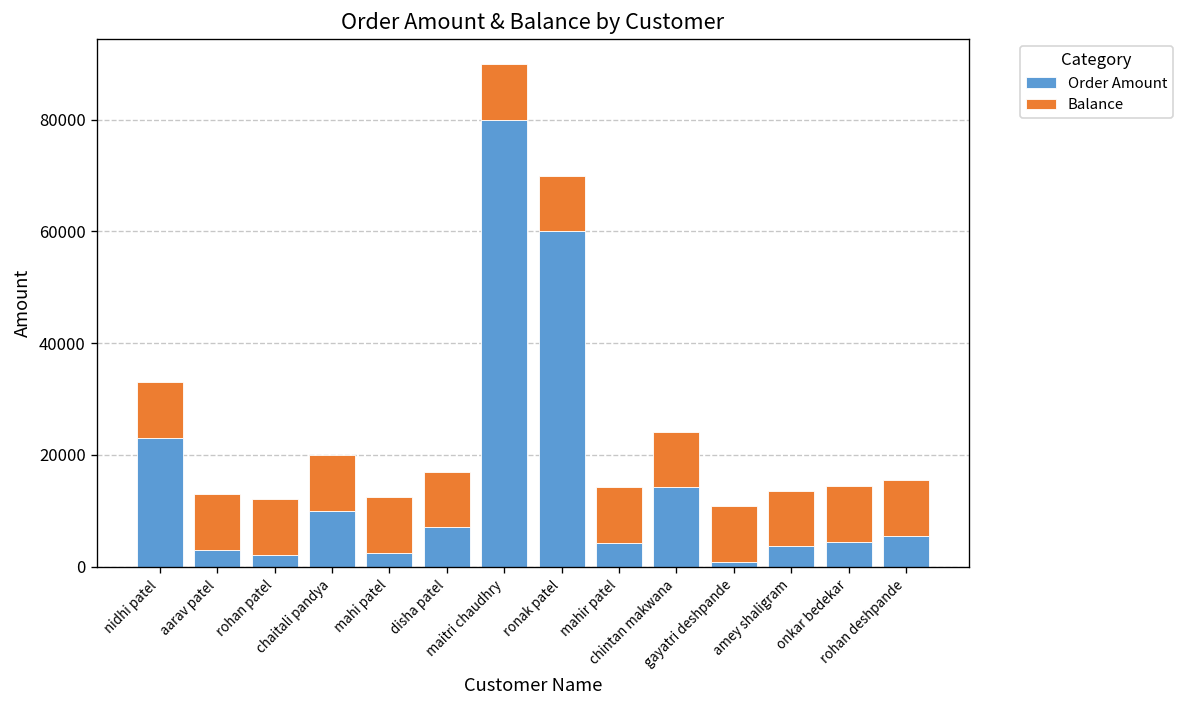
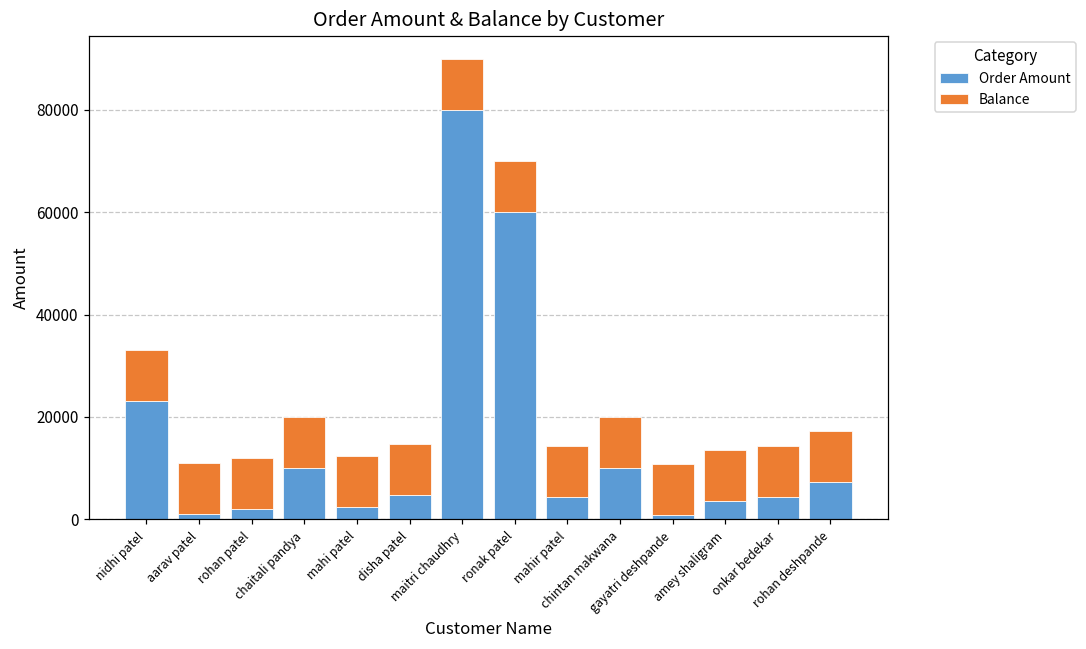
  {
    "Order Amount": {
      "nidhi patel": 23000,
-     "aarav patel": 3000,
+     "aarav patel": 1000,
      "rohan patel": 2000,
      "chaitali pandya": 10000,
      "mahi patel": 2000,
-     "disha patel": 7000,
+     "disha patel": 5000,
      "maitri chaudhry": 80000,
      "ronak patel": 60000,
      "mahir patel": 4000,
-     "chintan makwana": 14000,
+     "chintan makwana": 10000,
      "gayatri deshpande": 1000,
      "amey shaligram": 4000,
      "onkar bedekar": 4000,
-     "rohan deshpande": 6000
+     "rohan deshpande": 7000
    },
    "Balance": {
      "nidhi patel": 10000,
      "aarav patel": 10000,
      "rohan patel": 10000,
      "chaitali pandya": 10000,
      "mahi patel": 10000,
      "disha patel": 10000,
      "maitri chaudhry": 10000,
      "ronak patel": 10000,
      "mahir patel": 10000,
      "chintan makwana": 10000,
      "gayatri deshpande": 10000,
      "amey shaligram": 10000,
      "onkar bedekar": 10000,
      "rohan deshpande": 10000
    }
  }
